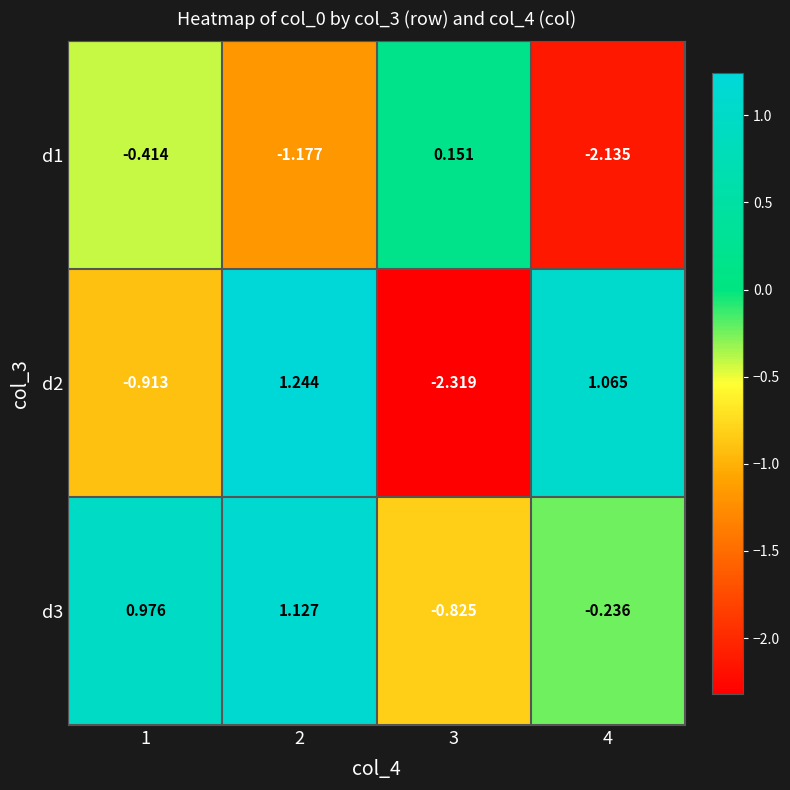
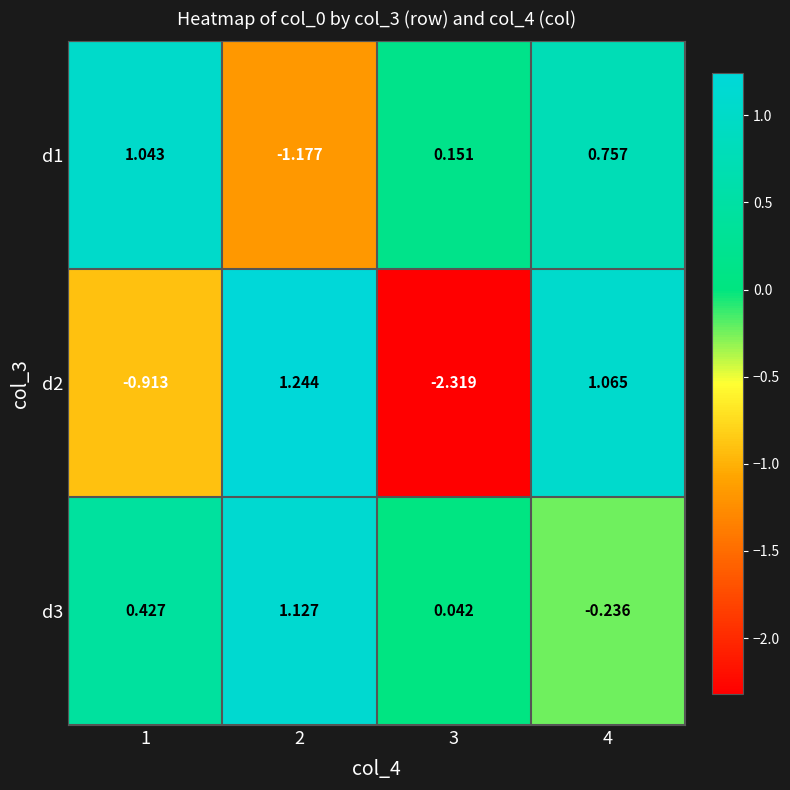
  {
    "d1": {
-     "1": -0.414,
+     "1": 1.043,
      "2": -1.177,
      "3": 0.151,
-     "4": -2.135
+     "4": 0.757
    },
    "d2": {
      "1": -0.913,
      "2": 1.244,
      "3": -2.319,
      "4": 1.065
    },
    "d3": {
-     "1": 0.976,
+     "1": 0.427,
      "2": 1.127,
-     "3": -0.825,
+     "3": 0.042,
      "4": -0.236
    }
  }
